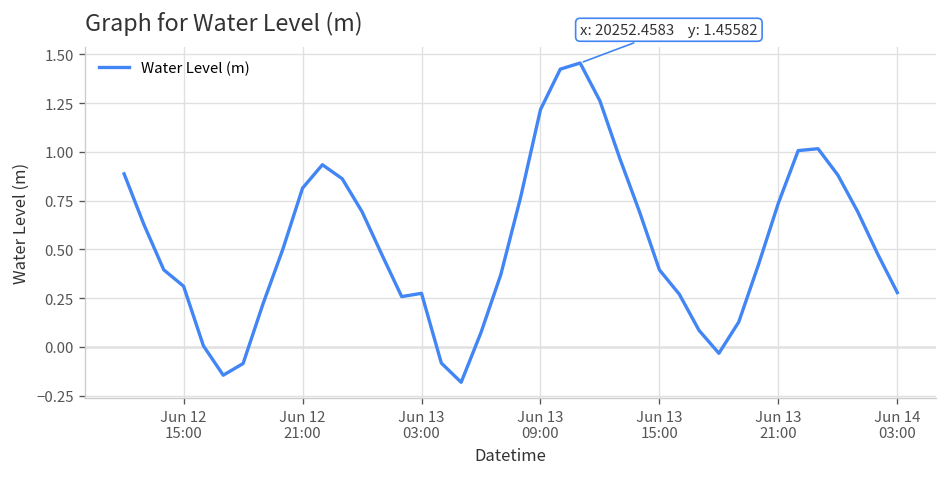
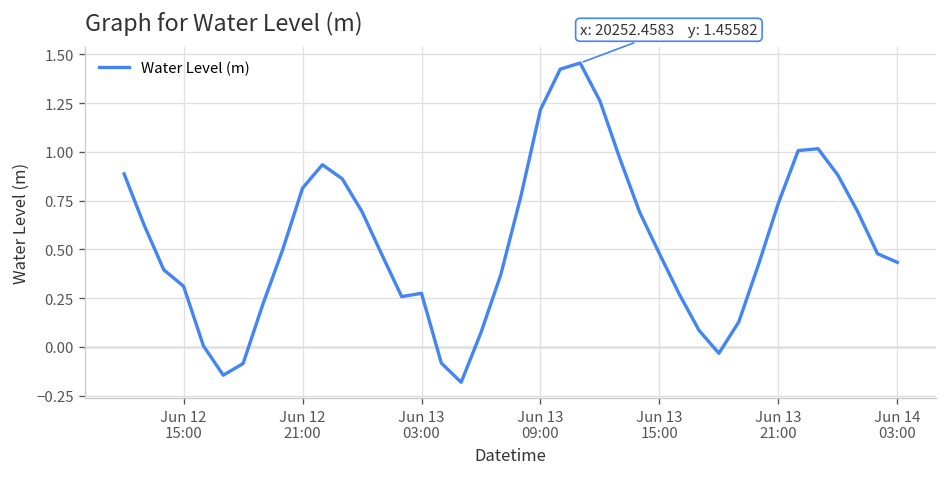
  {
    "Jun 12 15:00": 0.31,
    "Jun 12 21:00": 0.81,
    "Jun 13 03:00": 0.27,
    "Jun 13 09:00": 1.22,
-   "Jun 13 15:00": 0.39,
+   "Jun 13 15:00": 0.48,
    "Jun 13 21:00": 0.74,
-   "Jun 14 03:00": 0.28
+   "Jun 14 03:00": 0.43
  }
